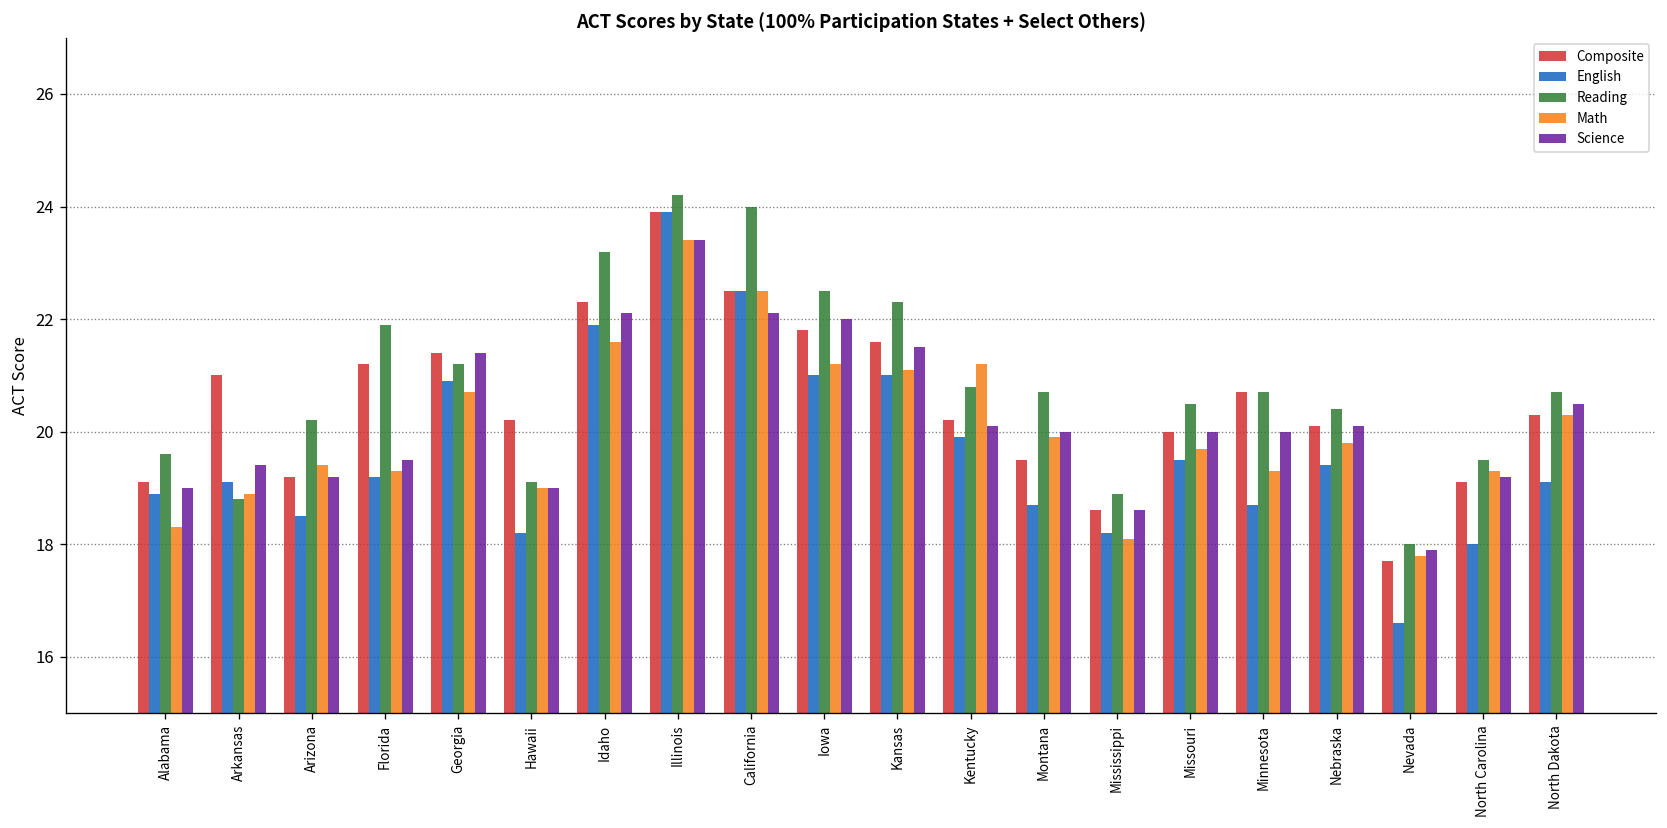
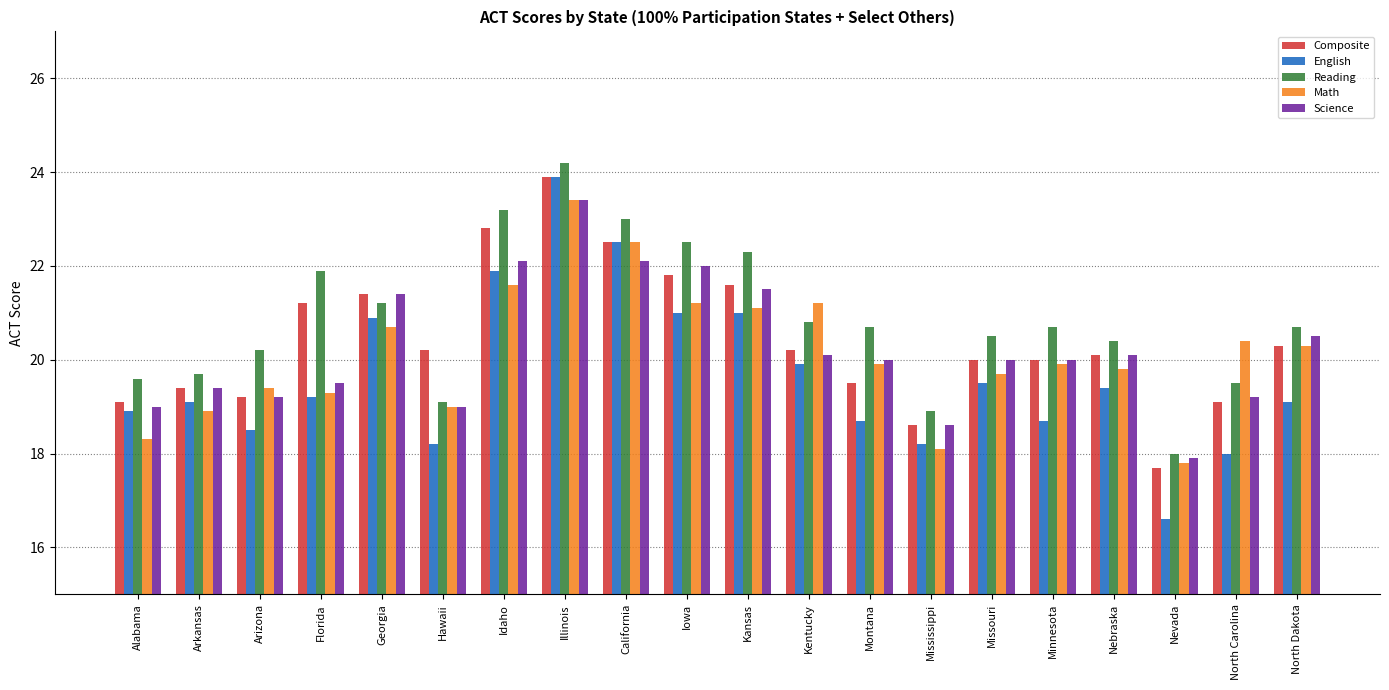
  {
    "Composite": {
      "Alabama": 19.1,
-     "Arkansas": 21.0,
+     "Arkansas": 19.4,
      "Arizona": 19.2,
      "Florida": 21.2,
      "Georgia": 21.4,
      "Hawaii": 20.2,
-     "Idaho": 22.3,
+     "Idaho": 22.8,
      "Illinois": 23.9,
      "California": 22.5,
      "Iowa": 21.8,
      "Kansas": 21.6,
      "Kentucky": 20.2,
      "Montana": 19.5,
      "Mississippi": 18.6,
      "Missouri": 20.0,
-     "Minnesota": 20.7,
+     "Minnesota": 20.0,
      "Nebraska": 20.1,
      "Nevada": 17.7,
      "North Carolina": 19.1,
      "North Dakota": 20.3
    },
    "English": {
      "Alabama": 18.9,
      "Arkansas": 19.1,
      "Arizona": 18.5,
      "Florida": 19.2,
      "Georgia": 20.9,
      "Hawaii": 18.2,
      "Idaho": 21.9,
      "Illinois": 23.9,
      "California": 22.5,
      "Iowa": 21.0,
      "Kansas": 21.0,
      "Kentucky": 19.9,
      "Montana": 18.7,
      "Mississippi": 18.2,
      "Missouri": 19.5,
      "Minnesota": 18.7,
      "Nebraska": 19.4,
      "Nevada": 16.6,
      "North Carolina": 18.0,
      "North Dakota": 19.1
    },
    "Reading": {
      "Alabama": 19.6,
-     "Arkansas": 18.8,
+     "Arkansas": 19.7,
      "Arizona": 20.2,
      "Florida": 21.9,
      "Georgia": 21.2,
      "Hawaii": 19.1,
      "Idaho": 23.2,
      "Illinois": 24.2,
-     "California": 24,
+     "California": 23,
      "Iowa": 22.5,
      "Kansas": 22.3,
      "Kentucky": 20.8,
      "Montana": 20.7,
      "Mississippi": 18.9,
      "Missouri": 20.5,
      "Minnesota": 20.7,
      "Nebraska": 20.4,
      "Nevada": 18.0,
      "North Carolina": 19.5,
      "North Dakota": 20.7
    },
    "Math": {
      "Alabama": 18.3,
      "Arkansas": 18.9,
      "Arizona": 19.4,
      "Florida": 19.3,
      "Georgia": 20.7,
      "Hawaii": 19.0,
      "Idaho": 21.6,
      "Illinois": 23.4,
      "California": 22.5,
      "Iowa": 21.2,
      "Kansas": 21.1,
      "Kentucky": 21.2,
      "Montana": 19.9,
      "Mississippi": 18.1,
      "Missouri": 19.7,
-     "Minnesota": 19.3,
+     "Minnesota": 19.9,
      "Nebraska": 19.8,
      "Nevada": 17.8,
-     "North Carolina": 19.3,
+     "North Carolina": 20.4,
      "North Dakota": 20.3
    },
    "Science": {
      "Alabama": 19.0,
      "Arkansas": 19.4,
      "Arizona": 19.2,
      "Florida": 19.5,
      "Georgia": 21.4,
      "Hawaii": 19.0,
      "Idaho": 22.1,
      "Illinois": 23.4,
      "California": 22.1,
      "Iowa": 22.0,
      "Kansas": 21.5,
      "Kentucky": 20.1,
      "Montana": 20.0,
      "Mississippi": 18.6,
      "Missouri": 20.0,
      "Minnesota": 20.0,
      "Nebraska": 20.1,
      "Nevada": 17.9,
      "North Carolina": 19.2,
      "North Dakota": 20.5
    }
  }
